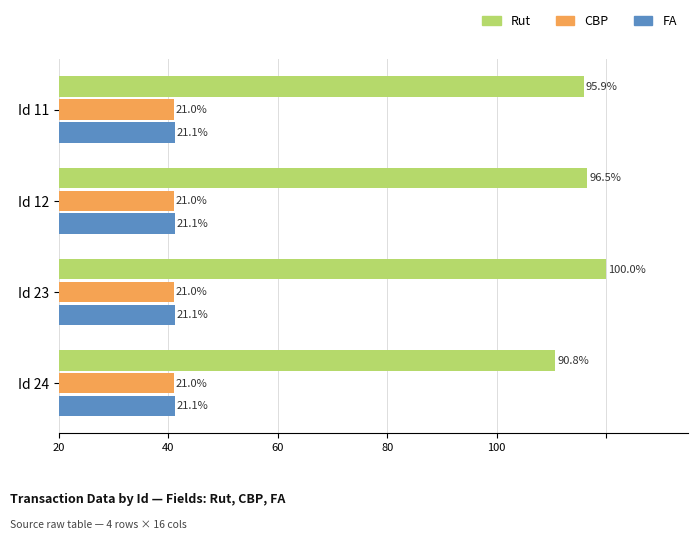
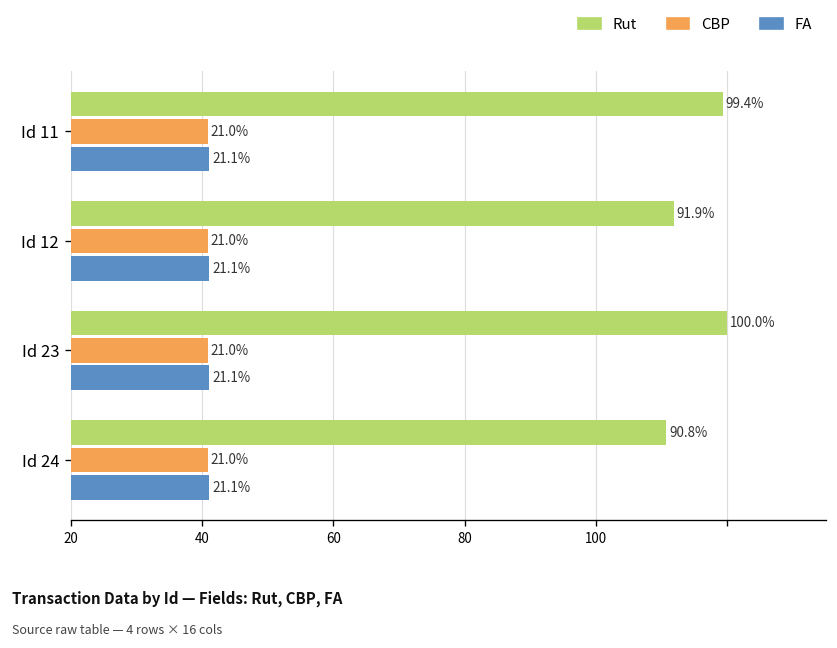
  {
    "Rut": {
-     "Id 11": "95.9%",
-     "Id 12": "96.5%",
+     "Id 11": "99.4%",
+     "Id 12": "91.9%",
      "Id 23": "100.0%",
      "Id 24": "90.8%"
    },
    "CBP": {
      "Id 11": "21.0%",
      "Id 12": "21.0%",
      "Id 23": "21.0%",
      "Id 24": "21.0%"
    },
    "FA": {
      "Id 11": "21.1%",
      "Id 12": "21.1%",
      "Id 23": "21.1%",
      "Id 24": "21.1%"
    }
  }
